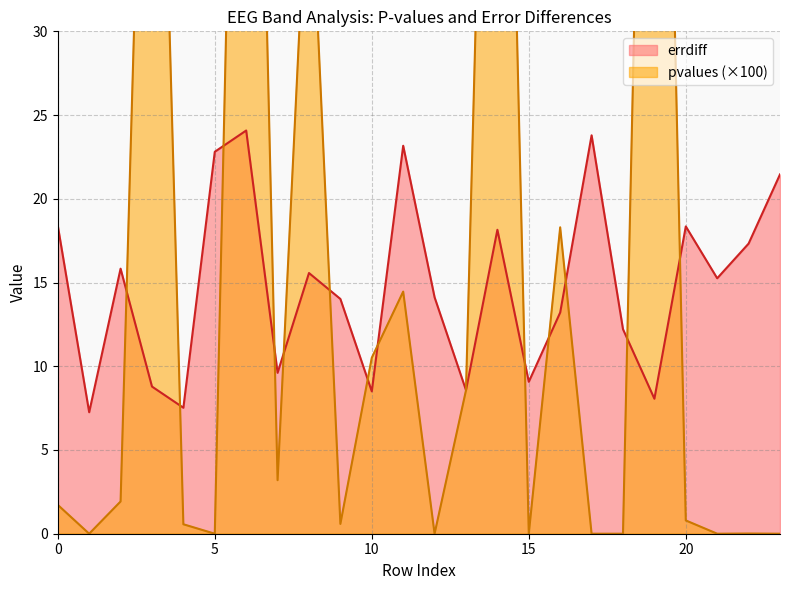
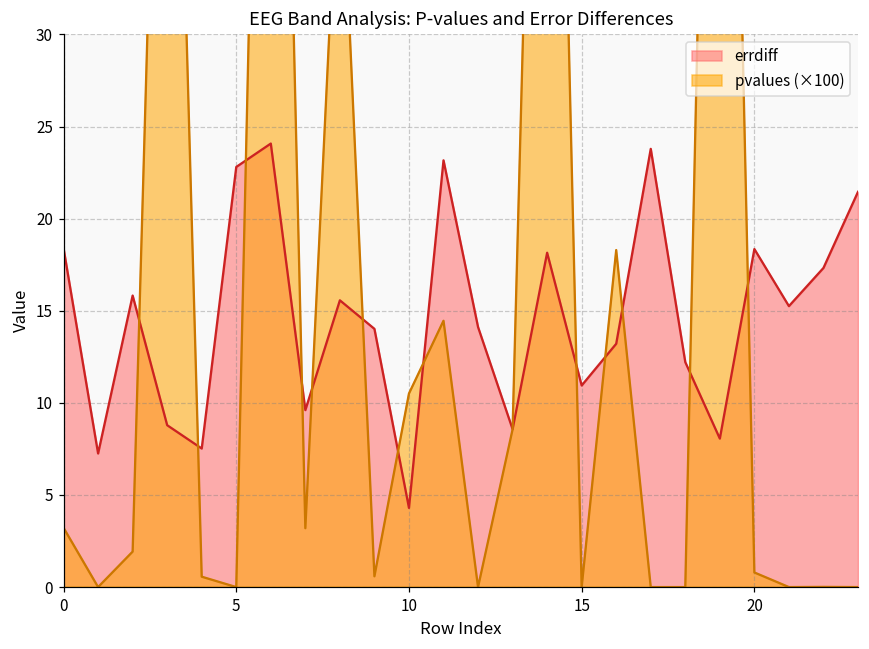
  {
    "errdiff": {
      "0": 18.4,
      "5": 22.8,
-     "10": 8.5,
-     "15": 9.1,
+     "10": 4.3,
+     "15": 10.9,
      "20": 18.4
    },
    "pvalues (×100)": {
-     "0": 1.7,
+     "0": 3.2,
      "5": 0.0,
      "10": 10.5,
      "15": 0.0,
      "20": 0.8
    }
  }
